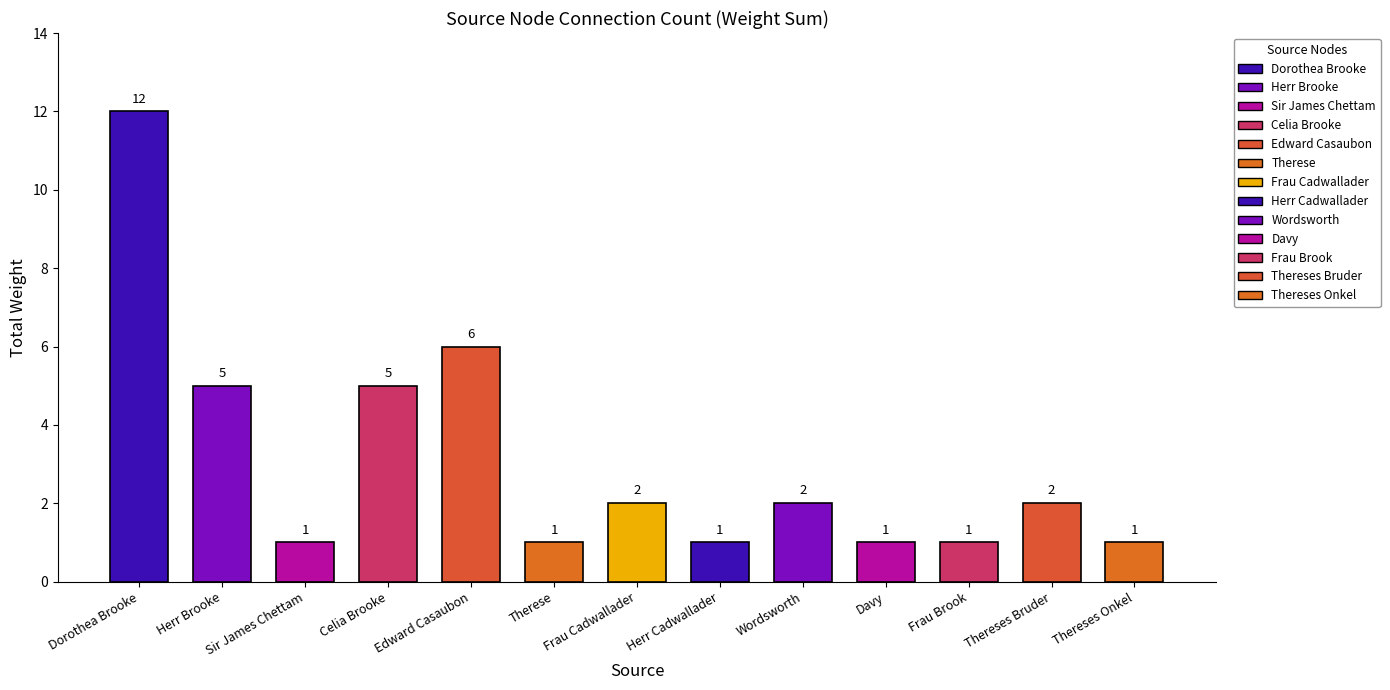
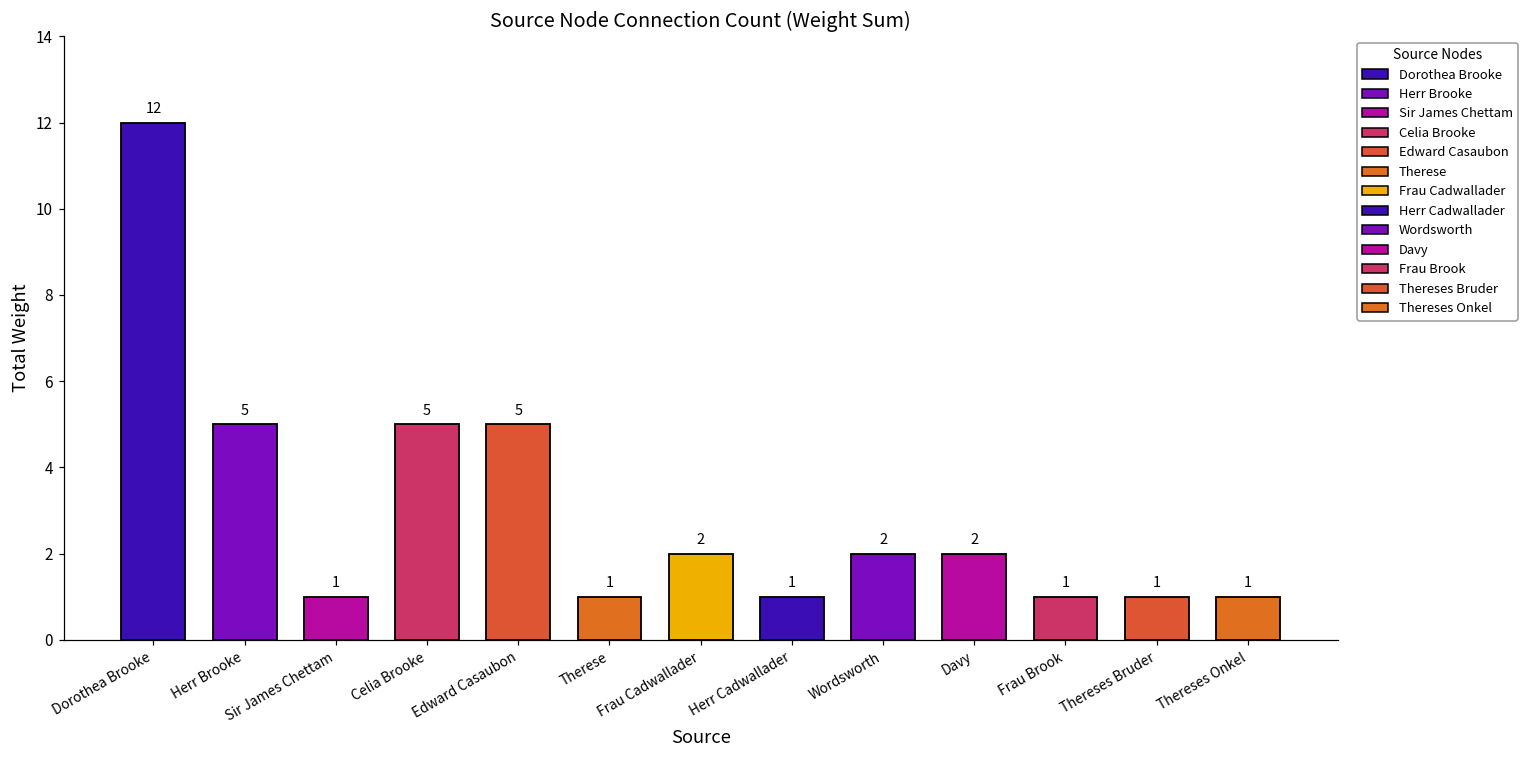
  {
    "Dorothea Brooke": 12,
    "Herr Brooke": 5,
    "Sir James Chettam": 1,
    "Celia Brooke": 5,
-   "Edward Casaubon": 6,
+   "Edward Casaubon": 5,
    "Therese": 1,
    "Frau Cadwallader": 2,
    "Herr Cadwallader": 1,
    "Wordsworth": 2,
-   "Davy": 1,
+   "Davy": 2,
    "Frau Brook": 1,
-   "Thereses Bruder": 2,
+   "Thereses Bruder": 1,
    "Thereses Onkel": 1
  }
